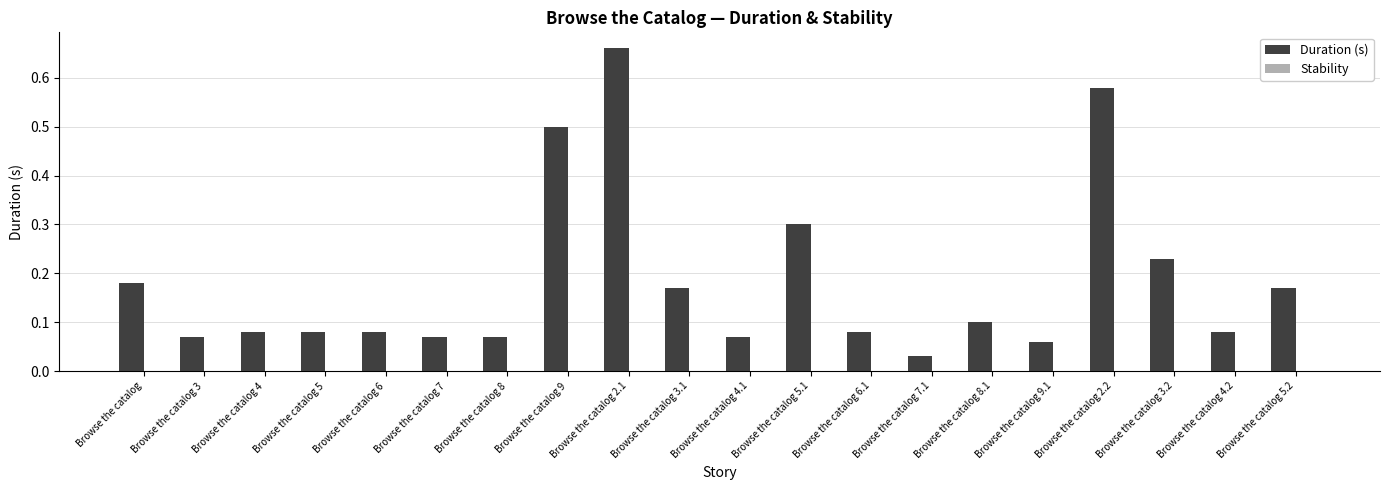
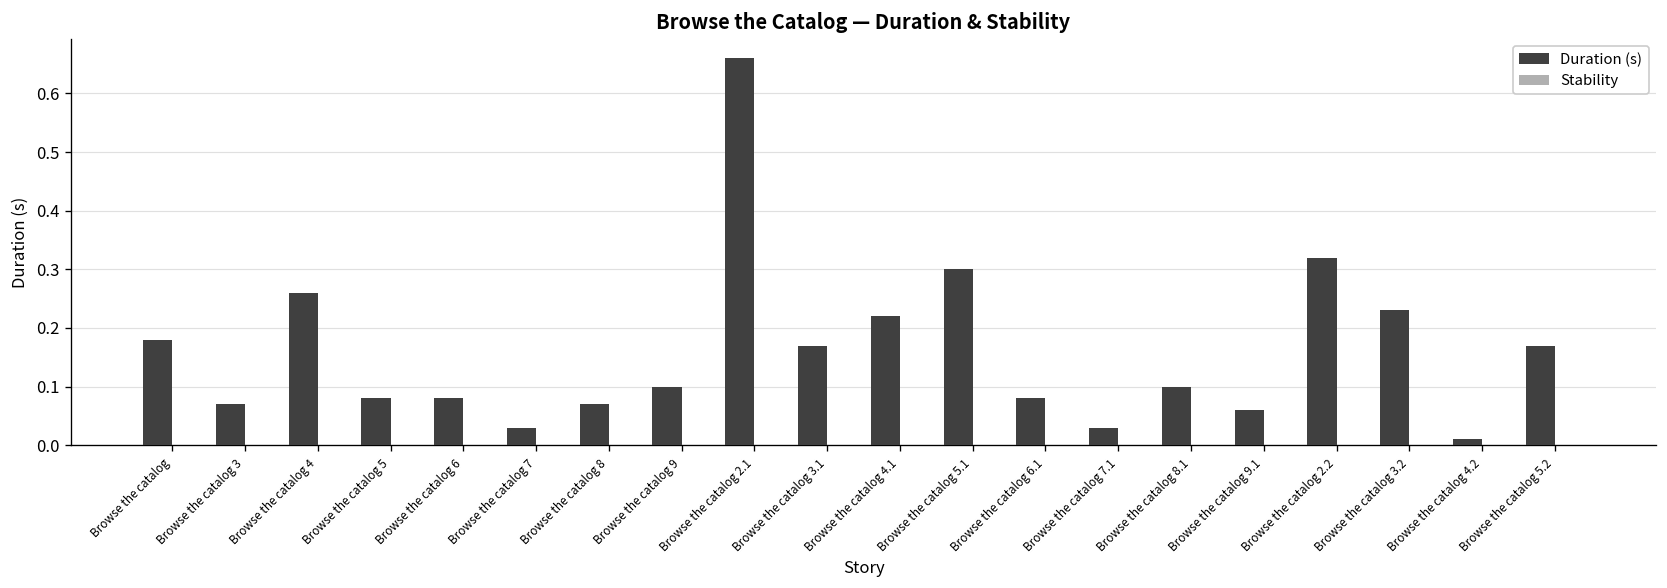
  {
    "Duration (s)": {
      "Browse the catalog": 0.18,
      "Browse the catalog 3": 0.07,
-     "Browse the catalog 4": 0.08,
+     "Browse the catalog 4": 0.26,
      "Browse the catalog 5": 0.08,
      "Browse the catalog 6": 0.08,
-     "Browse the catalog 7": 0.07,
+     "Browse the catalog 7": 0.03,
      "Browse the catalog 8": 0.07,
-     "Browse the catalog 9": 0.5,
+     "Browse the catalog 9": 0.1,
      "Browse the catalog 2.1": 0.66,
      "Browse the catalog 3.1": 0.17,
-     "Browse the catalog 4.1": 0.07,
+     "Browse the catalog 4.1": 0.22,
      "Browse the catalog 5.1": 0.30,
      "Browse the catalog 6.1": 0.08,
      "Browse the catalog 7.1": 0.03,
      "Browse the catalog 8.1": 0.10,
      "Browse the catalog 9.1": 0.06,
-     "Browse the catalog 2.2": 0.58,
+     "Browse the catalog 2.2": 0.32,
      "Browse the catalog 3.2": 0.23,
-     "Browse the catalog 4.2": 0.08,
+     "Browse the catalog 4.2": 0.01,
      "Browse the catalog 5.2": 0.17
    },
    "Stability": {
      "Browse the catalog": 0.00,
      "Browse the catalog 3": 0.00,
      "Browse the catalog 4": 0.00,
      "Browse the catalog 5": 0.00,
      "Browse the catalog 6": 0.00,
      "Browse the catalog 7": 0.00,
      "Browse the catalog 8": 0.00,
      "Browse the catalog 9": 0.00,
      "Browse the catalog 2.1": 0.00,
      "Browse the catalog 3.1": 0.00,
      "Browse the catalog 4.1": 0.00,
      "Browse the catalog 5.1": 0.00,
      "Browse the catalog 6.1": 0.00,
      "Browse the catalog 7.1": 0.00,
      "Browse the catalog 8.1": 0.00,
      "Browse the catalog 9.1": 0.00,
      "Browse the catalog 2.2": 0.00,
      "Browse the catalog 3.2": 0.00,
      "Browse the catalog 4.2": 0.00,
      "Browse the catalog 5.2": 0.00
    }
  }
